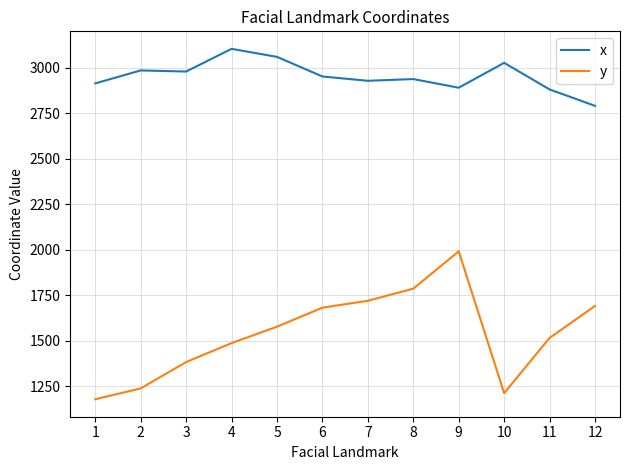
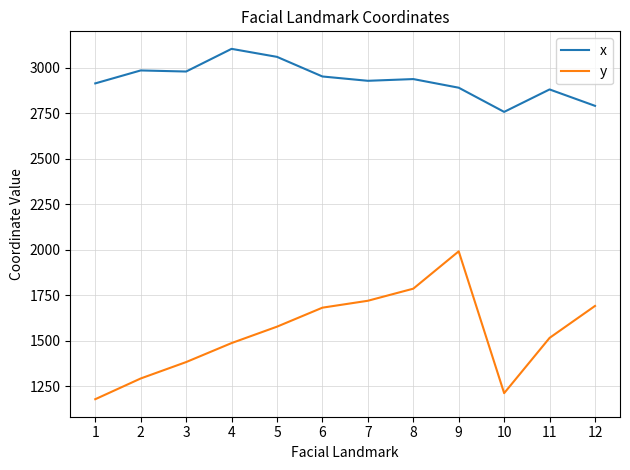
  {
    "x": {
      "1": 2910,
      "2": 2980,
      "3": 2980,
      "4": 3100,
      "5": 3060,
      "6": 2950,
      "7": 2930,
      "8": 2940,
      "9": 2890,
-     "10": 3030,
+     "10": 2760,
      "11": 2880,
      "12": 2790
    },
    "y": {
      "1": 1180,
-     "2": 1240,
+     "2": 1290,
      "3": 1380,
      "4": 1490,
      "5": 1580,
      "6": 1680,
      "7": 1720,
      "8": 1790,
      "9": 1990,
      "10": 1210,
      "11": 1520,
      "12": 1690
    }
  }
